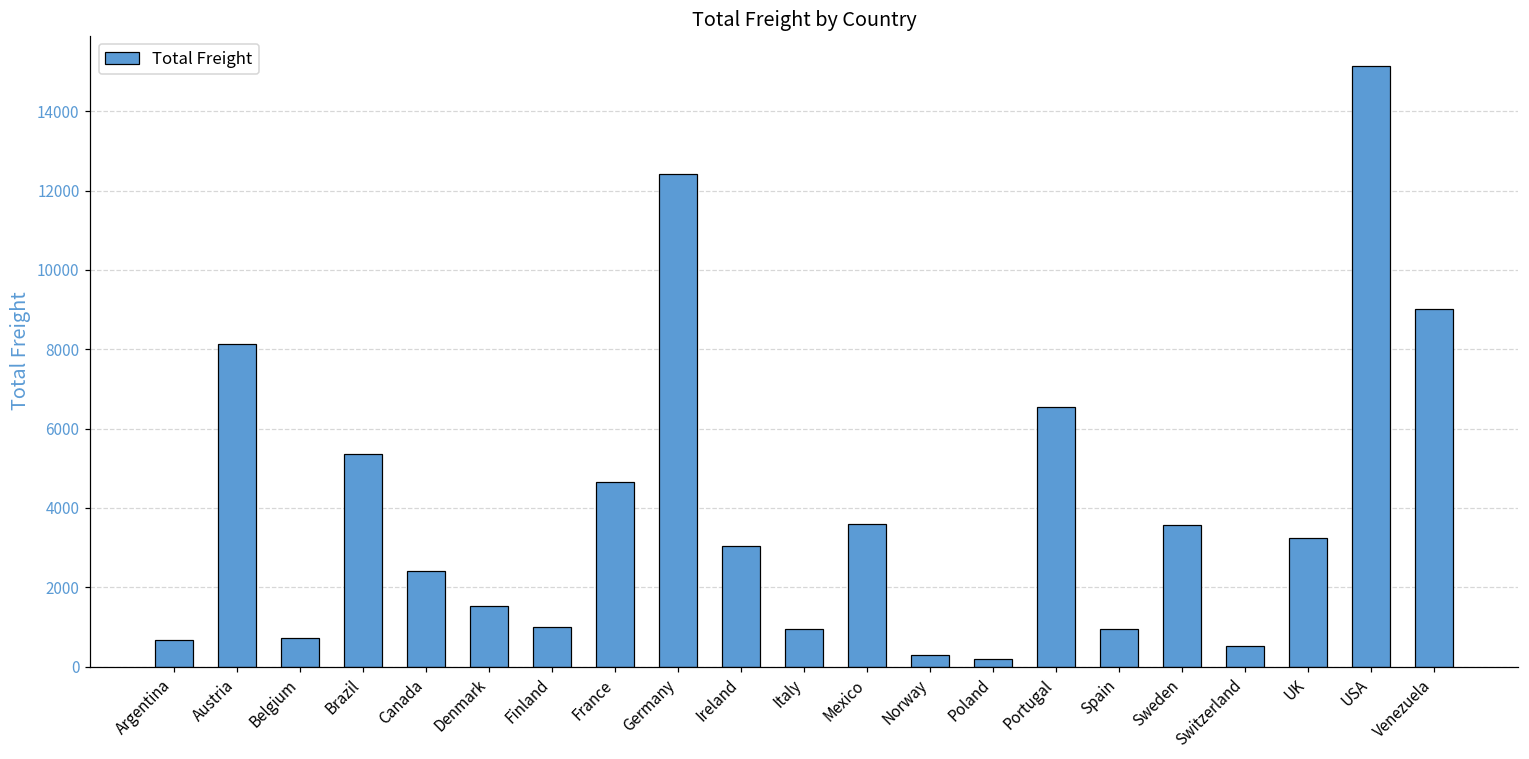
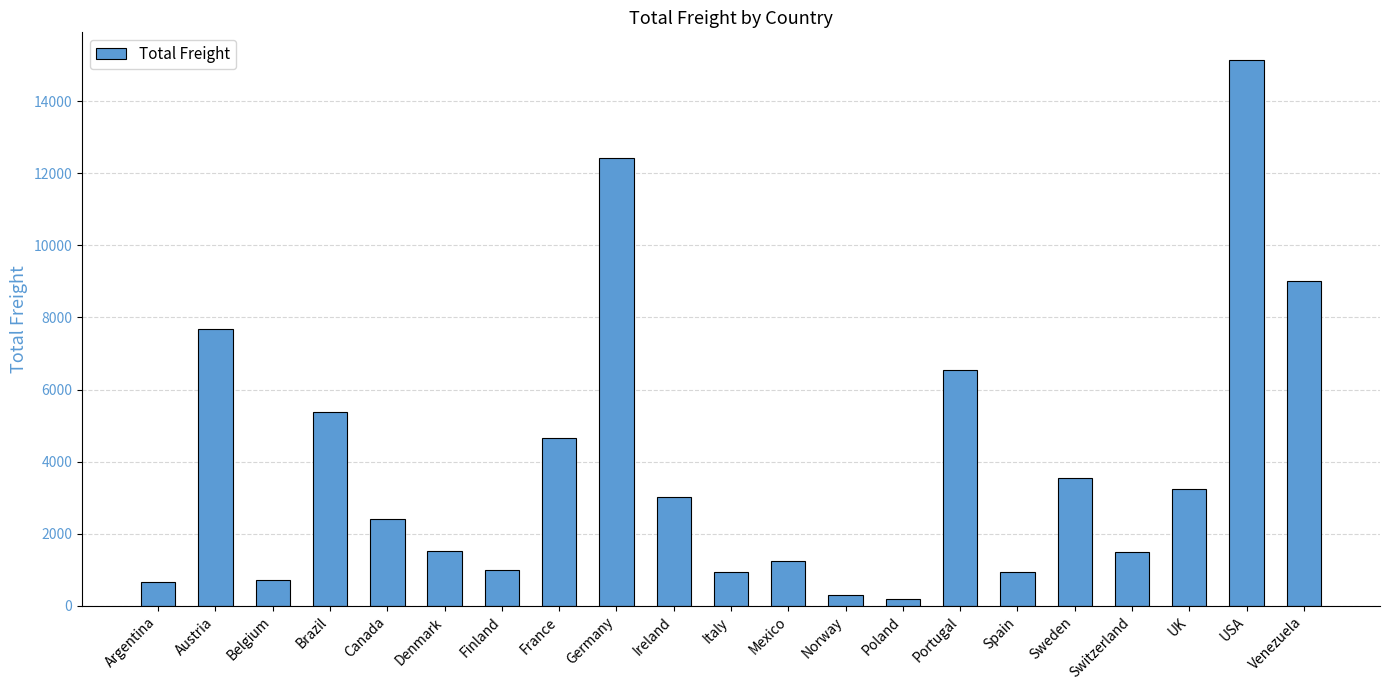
  {
    "Argentina": 700,
-   "Austria": 8100,
+   "Austria": 7700,
    "Belgium": 700,
    "Brazil": 5400,
    "Canada": 2400,
    "Denmark": 1500,
    "Finland": 1000,
    "France": 4700,
    "Germany": 12400,
    "Ireland": 3000,
    "Italy": 1000,
-   "Mexico": 3600,
+   "Mexico": 1200,
    "Norway": 300,
    "Poland": 200,
    "Portugal": 6500,
    "Spain": 900,
    "Sweden": 3600,
-   "Switzerland": 500,
+   "Switzerland": 1500,
    "UK": 3200,
    "USA": 15100,
    "Venezuela": 9000
  }
